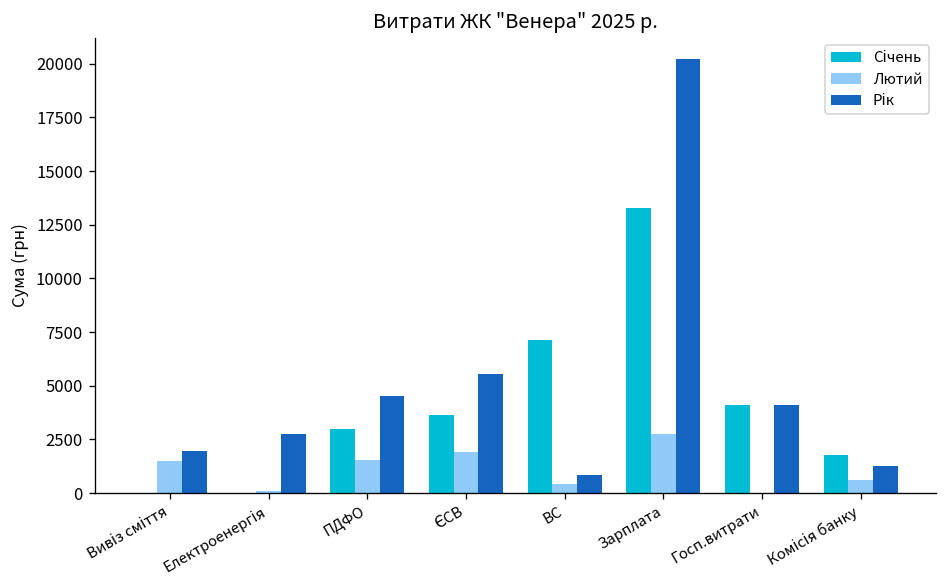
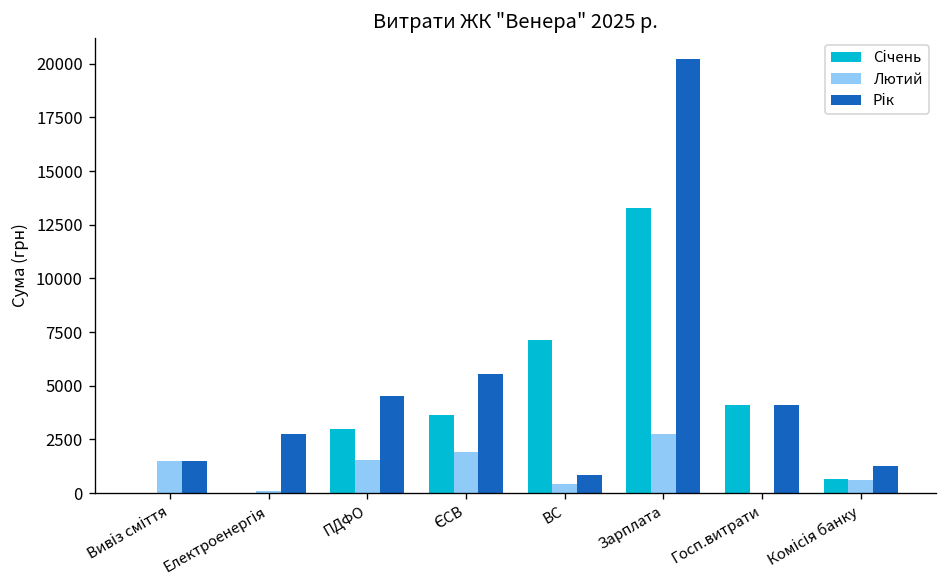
  {
    "Січень": {
      "Вивіз сміття": 0,
      "Електроенергія": 0,
      "ПДФО": 3000,
      "ЄСВ": 3600,
      "ВС": 7100,
      "Зарплата": 13300,
      "Госп.витрати": 4100,
-     "Комісія банку": 1800
+     "Комісія банку": 700
    },
    "Лютий": {
      "Вивіз сміття": 1500,
      "ПДФО": 1600,
      "ЄСВ": 1900,
      "ВС": 400,
      "Зарплата": 2800,
      "Госп.витрати": 0,
      "Комісія банку": 600
    },
    "Рік": {
-     "Вивіз сміття": 2000,
+     "Вивіз сміття": 1500,
      "Електроенергія": 2700,
      "ПДФО": 4500,
      "ЄСВ": 5500,
      "ВС": 900,
      "Зарплата": 20200,
      "Госп.витрати": 4100,
      "Комісія банку": 1300
    }
  }
